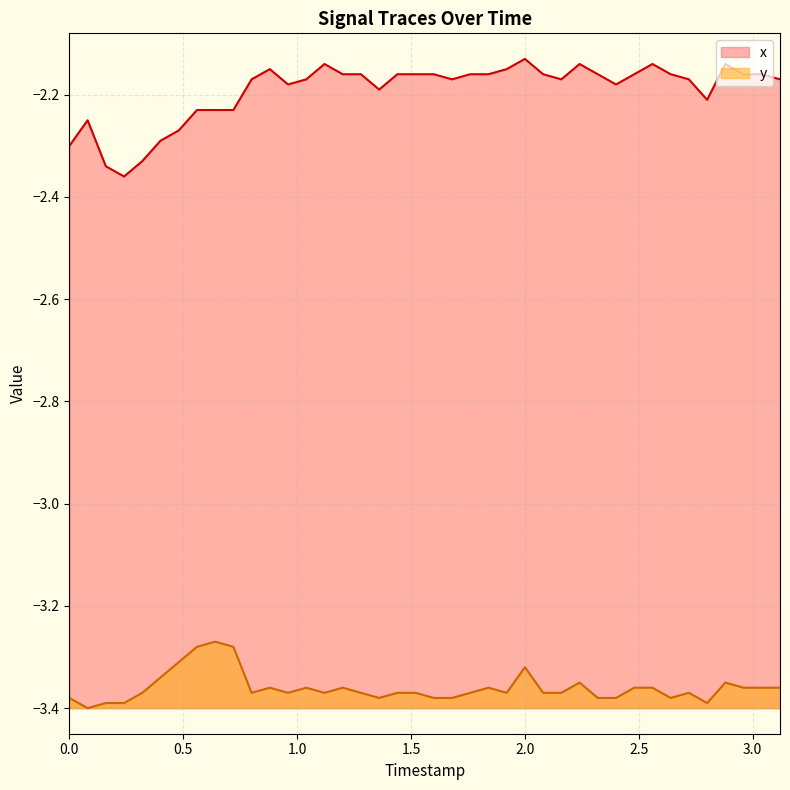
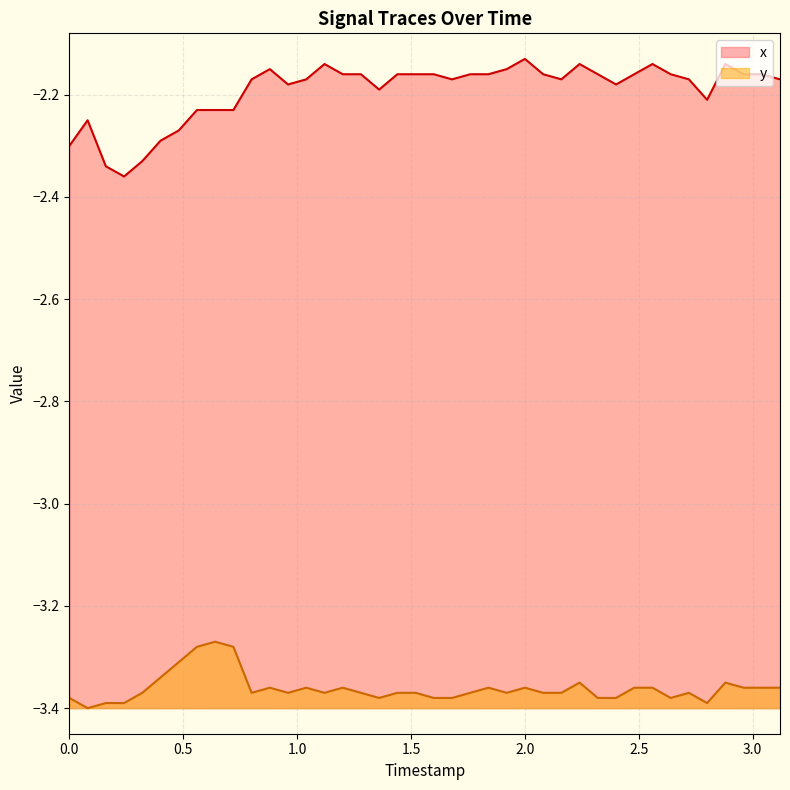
  {
    "x": {
      "0.0": -2.30,
      "2.0": -2.13
    },
    "y": {
      "0.0": -3.38,
-     "2.0": -3.32
+     "2.0": -3.36
    }
  }
